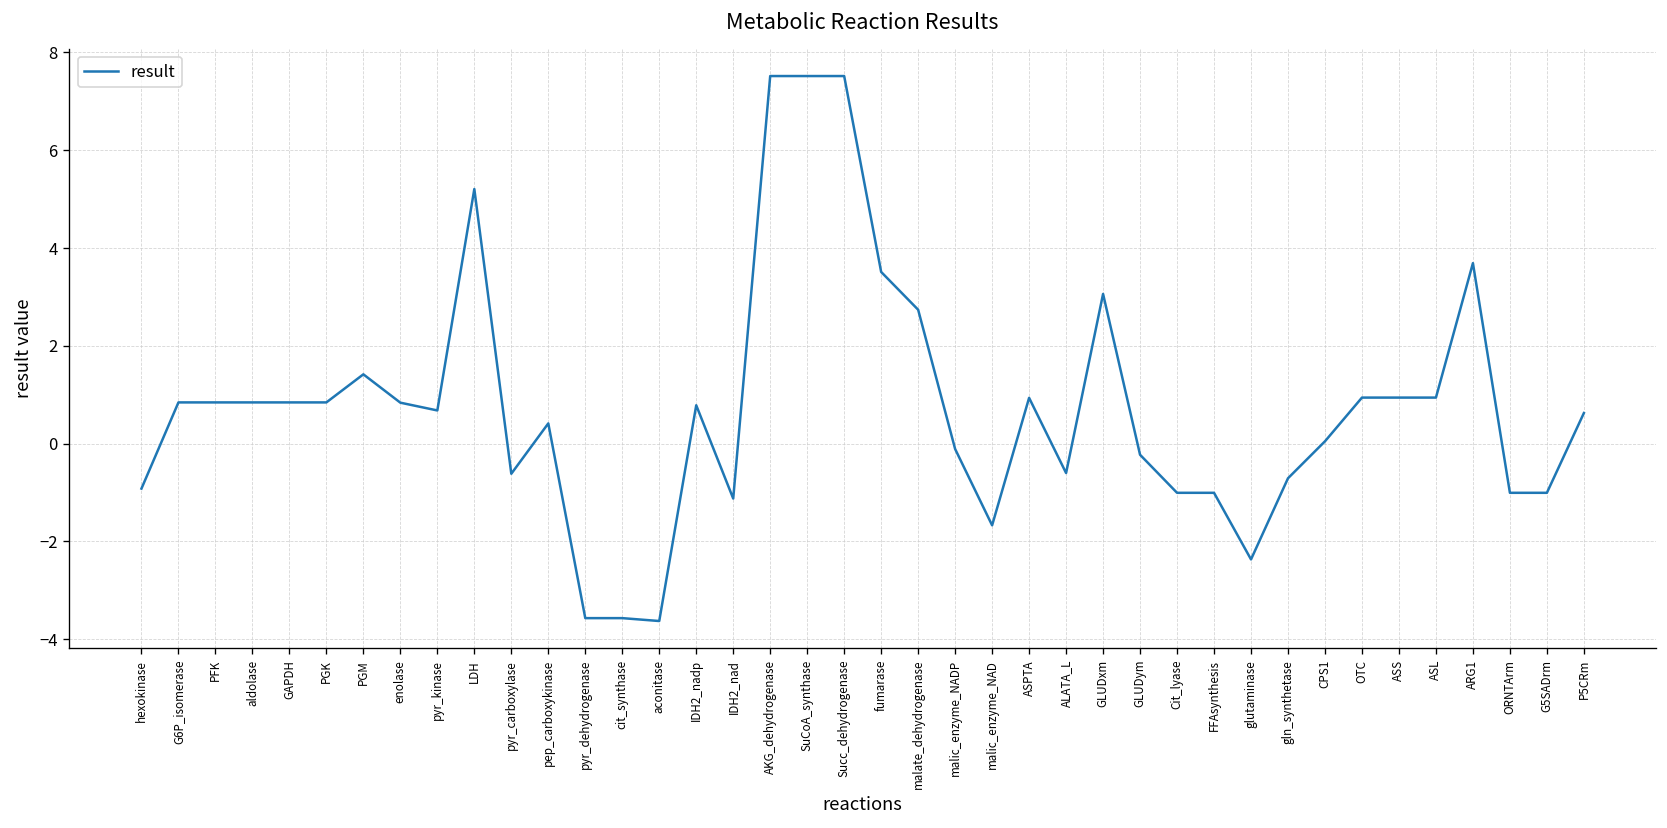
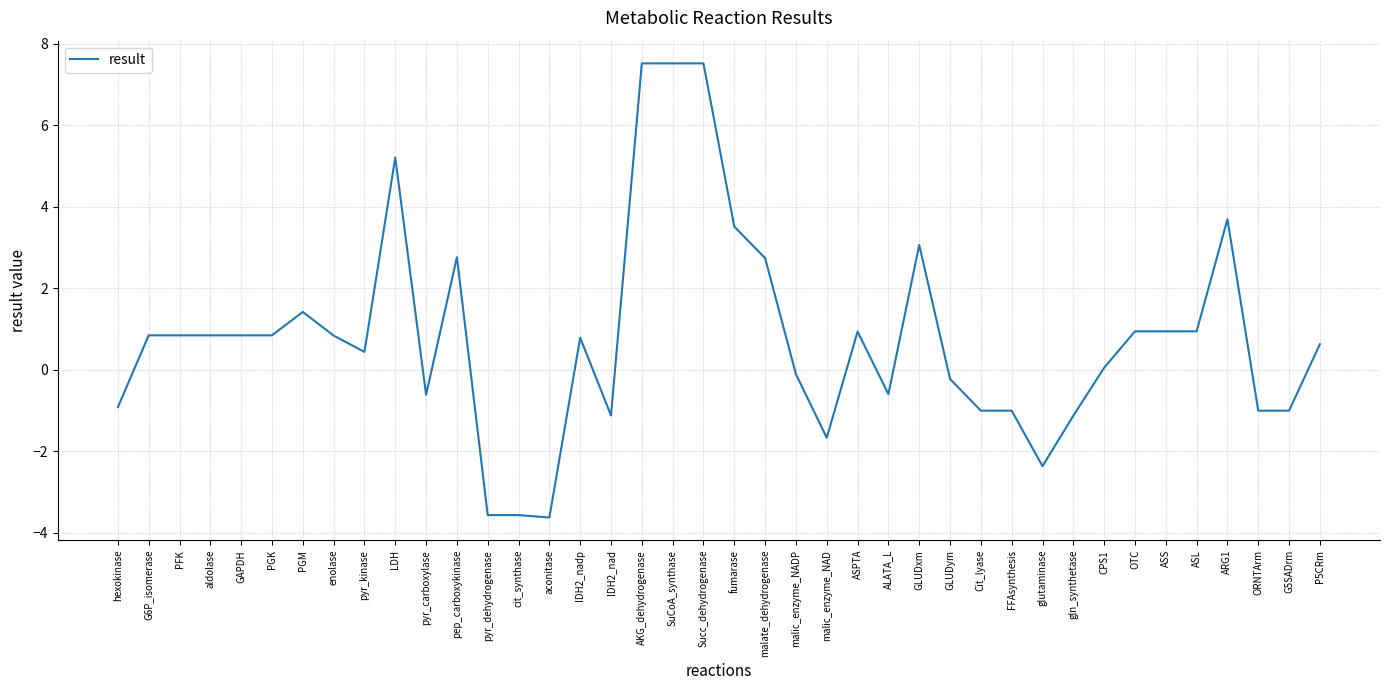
  {
    "hexokinase": -0.9,
    "G6P_isomerase": 0.8,
    "PFK": 0.8,
    "aldolase": 0.8,
    "GAPDH": 0.8,
    "PGK": 0.8,
    "PGM": 1.4,
    "enolase": 0.8,
-   "pyr_kinase": 0.7,
+   "pyr_kinase": 0.4,
    "LDH": 5.2,
    "pyr_carboxylase": -0.6,
-   "pep_carboxykinase": 0.4,
+   "pep_carboxykinase": 2.8,
    "pyr_dehydrogenase": -3.6,
    "cit_synthase": -3.6,
    "aconitase": -3.6,
    "IDH2_nadp": 0.8,
    "IDH2_nad": -1.1,
    "AKG_dehydrogenase": 7.5,
    "SuCoA_synthase": 7.5,
    "Succ_dehydrogenase": 7.5,
    "fumarase": 3.5,
    "malate_dehydrogenase": 2.7,
    "malic_enzyme_NADP": -0.1,
    "malic_enzyme_NAD": -1.7,
    "ASPTA": 0.9,
    "ALATA_L": -0.6,
    "GLUDxm": 3.1,
    "GLUDym": -0.2,
    "Cit_lyase": -1.0,
    "FFAsynthesis": -1.0,
    "glutaminase": -2.4,
-   "gln_synthetase": -0.7,
+   "gln_synthetase": -1.1,
    "CPS1": 0.0,
    "OTC": 0.9,
    "ASS": 0.9,
    "ASL": 0.9,
    "ARG1": 3.7,
    "ORNTArm": -1.0,
    "G5SADrm": -1.0,
    "P5CRm": 0.6
  }
